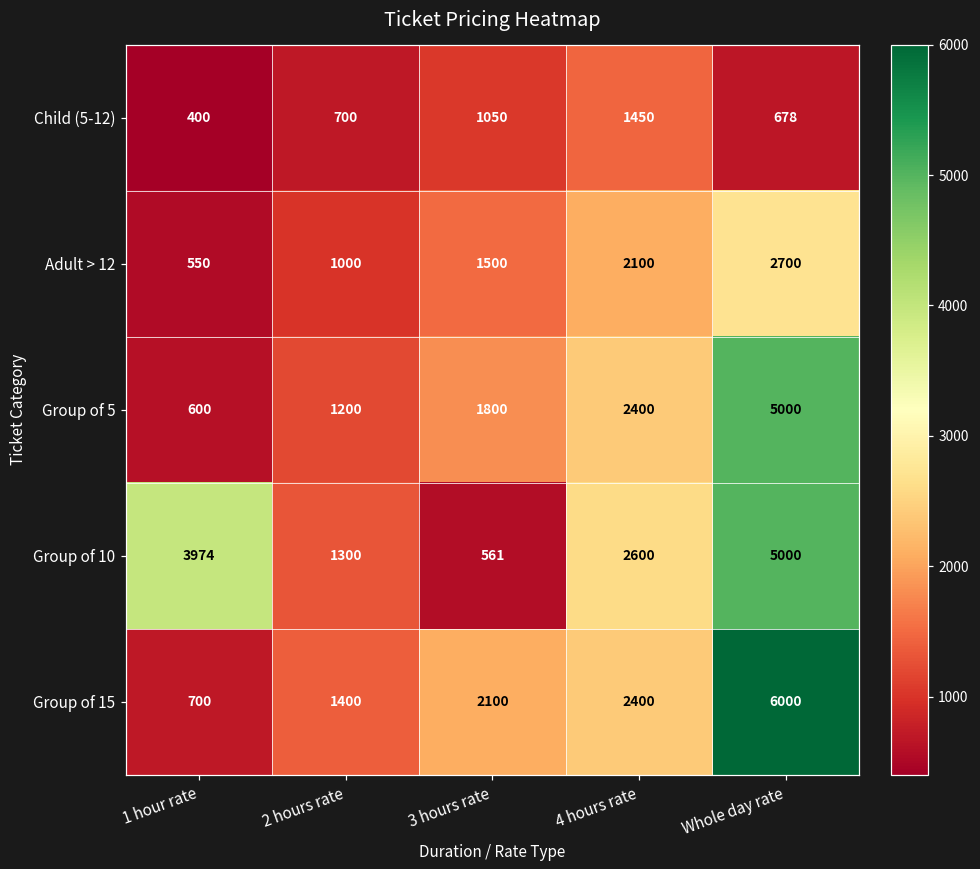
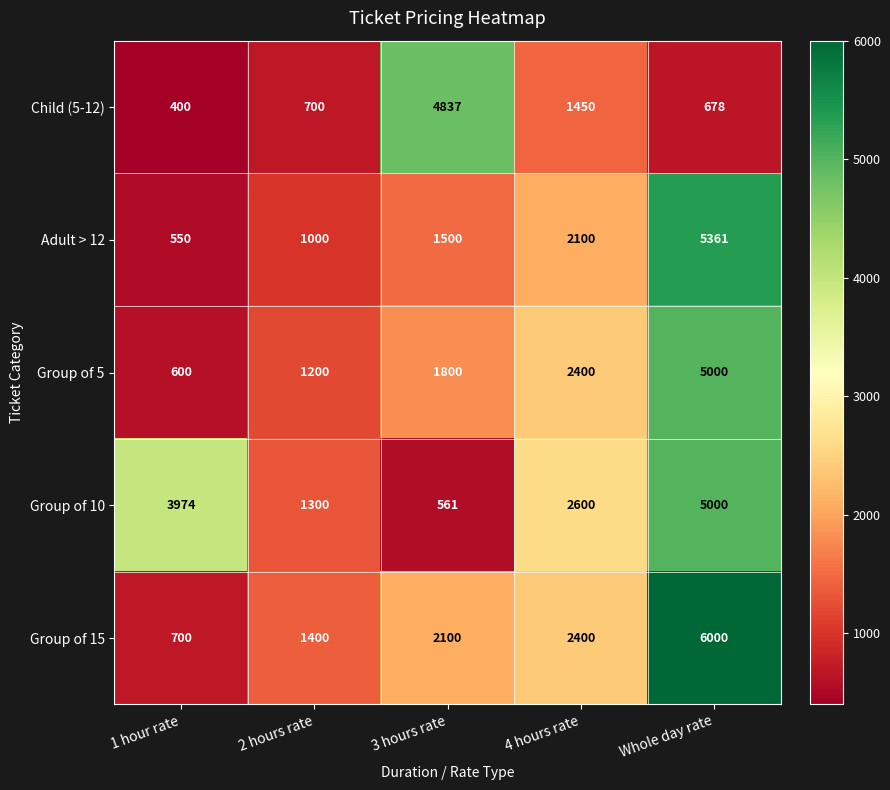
  {
    "Child (5-12)": {
      "1 hour rate": 400,
      "2 hours rate": 700,
-     "3 hours rate": 1050,
+     "3 hours rate": 4837,
      "4 hours rate": 1450,
      "Whole day rate": 678
    },
    "Adult > 12": {
      "1 hour rate": 550,
      "2 hours rate": 1000,
      "3 hours rate": 1500,
      "4 hours rate": 2100,
-     "Whole day rate": 2700
+     "Whole day rate": 5361
    },
    "Group of 5": {
      "1 hour rate": 600,
      "2 hours rate": 1200,
      "3 hours rate": 1800,
      "4 hours rate": 2400,
      "Whole day rate": 5000
    },
    "Group of 10": {
      "1 hour rate": 3974,
      "2 hours rate": 1300,
      "3 hours rate": 561,
      "4 hours rate": 2600,
      "Whole day rate": 5000
    },
    "Group of 15": {
      "1 hour rate": 700,
      "2 hours rate": 1400,
      "3 hours rate": 2100,
      "4 hours rate": 2400,
      "Whole day rate": 6000
    }
  }
